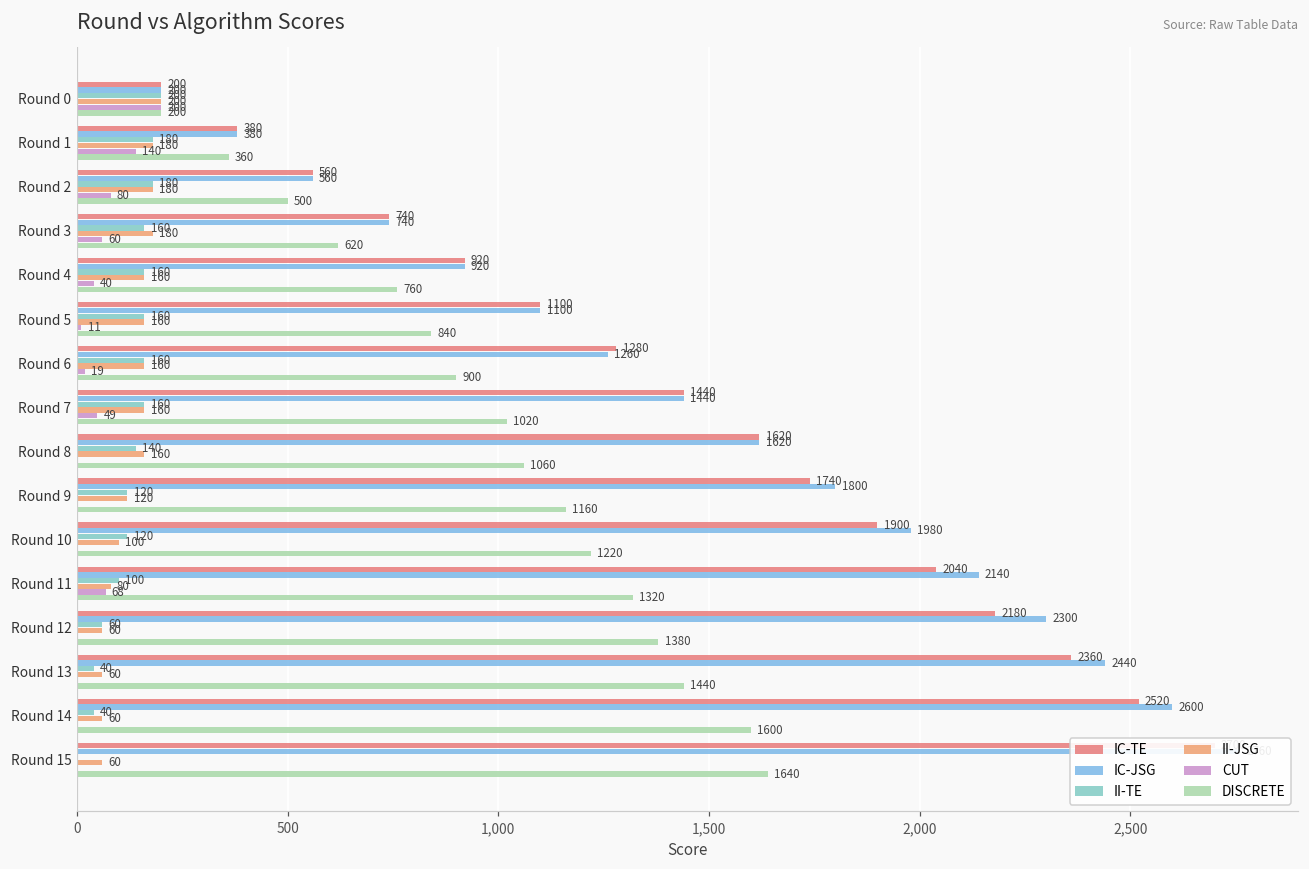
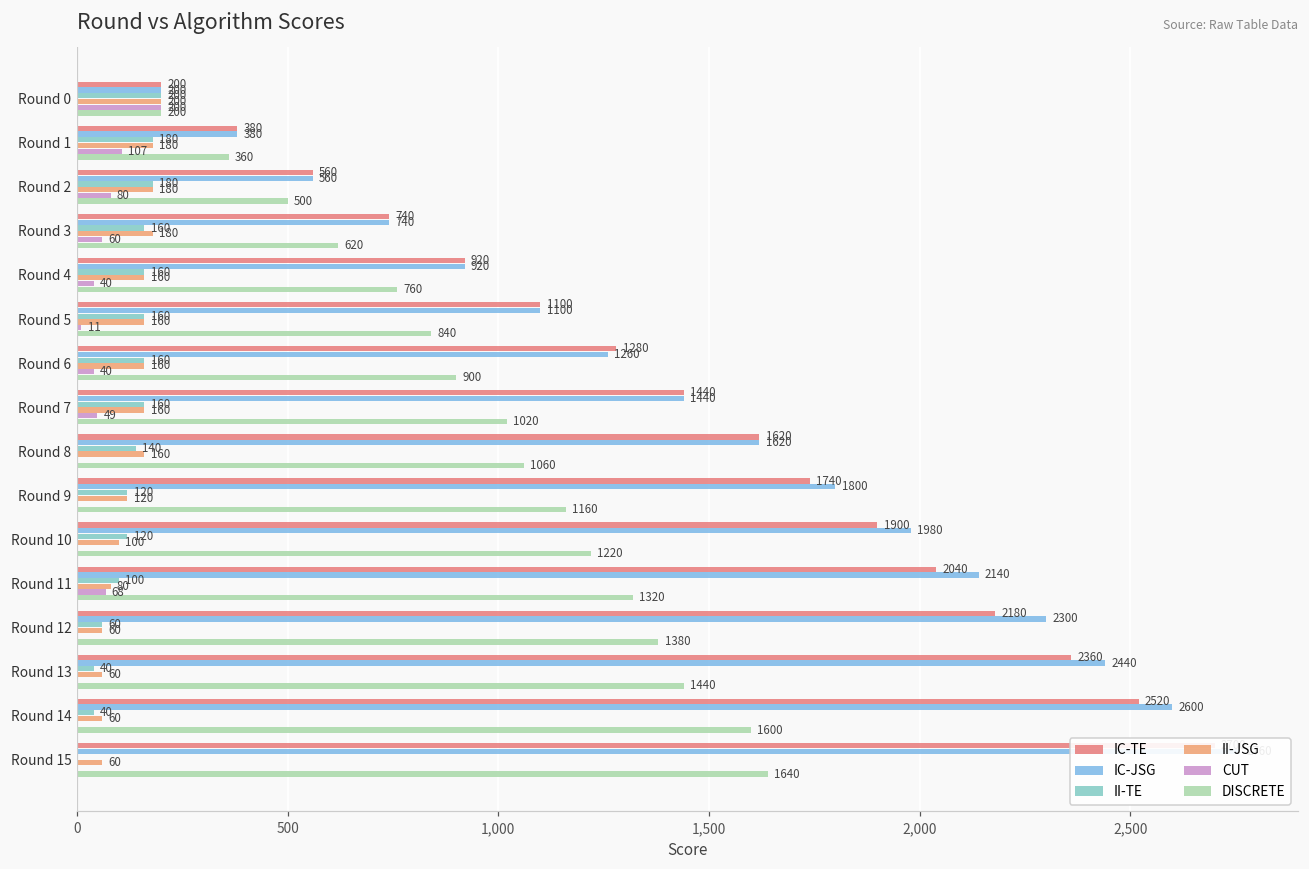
  {
    "CUT": {
-     "Round 1": 140,
+     "Round 1": 107,
      "Round 2": 80,
      "Round 3": 60,
      "Round 4": 40,
      "Round 5": 11,
-     "Round 6": 19,
+     "Round 6": 40,
      "Round 7": 49
    }
  }
